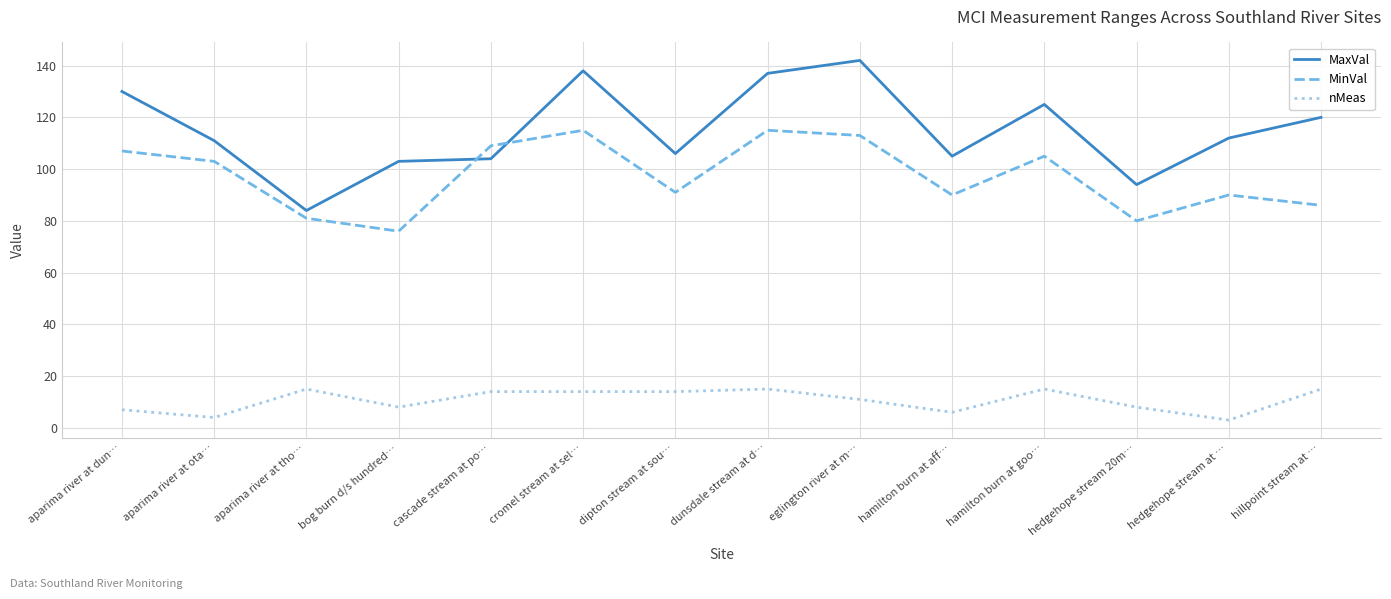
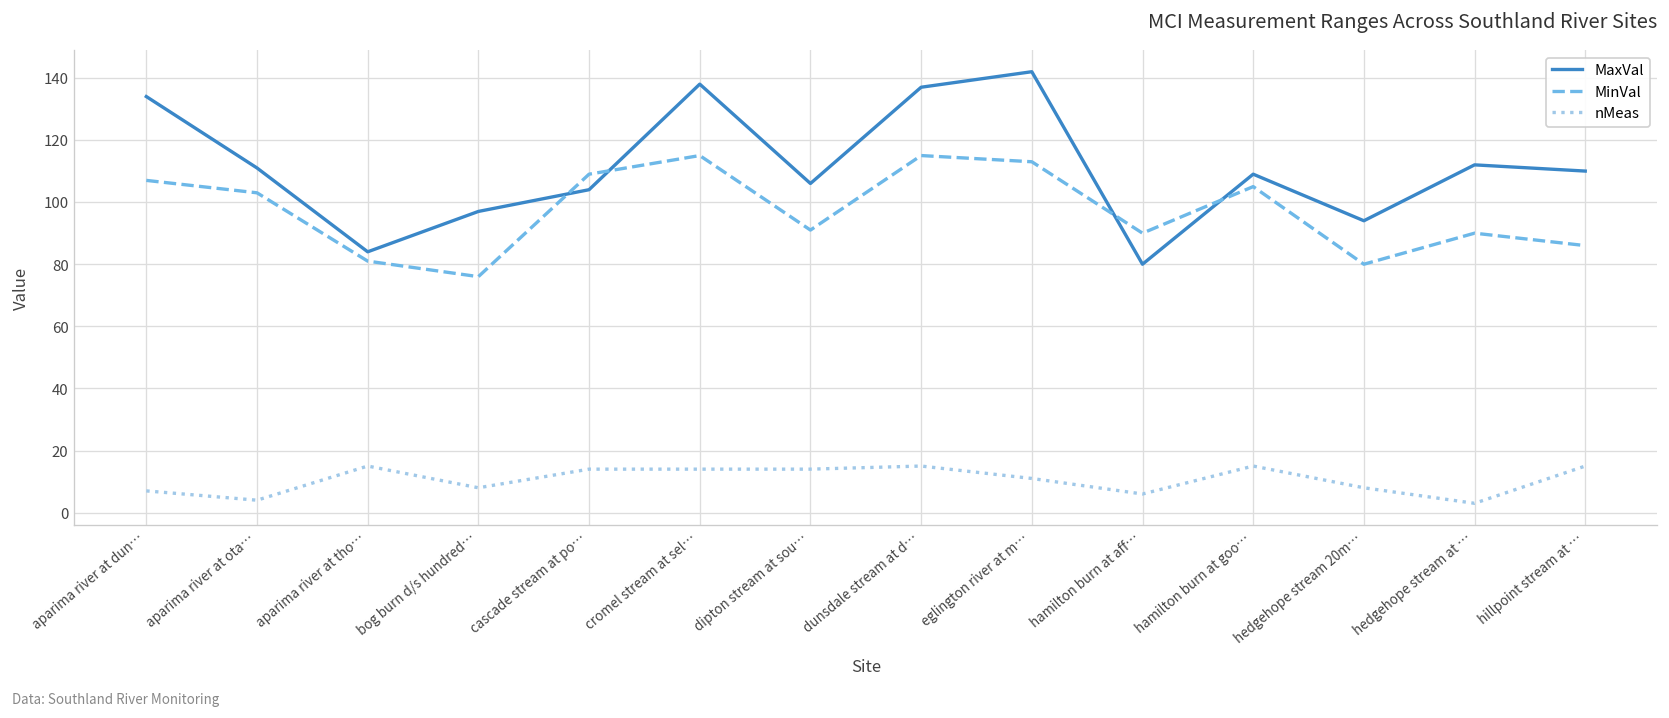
  {
    "MaxVal": {
-     "aparima river at dun…": 130,
+     "aparima river at dun…": 134,
      "aparima river at ota…": 111,
      "aparima river at tho…": 84,
-     "bog burn d/s hundred…": 103,
+     "bog burn d/s hundred…": 97,
      "cascade stream at po…": 104,
      "cromel stream at sel…": 138,
      "dipton stream at sou…": 106,
      "dunsdale stream at d…": 137,
      "eglington river at m…": 142,
-     "hamilton burn at aff…": 105,
-     "hamilton burn at goo…": 125,
+     "hamilton burn at aff…": 80,
+     "hamilton burn at goo…": 109,
      "hedgehope stream 20m…": 94,
      "hedgehope stream at …": 112,
-     "hillpoint stream at …": 120
+     "hillpoint stream at …": 110
    }
  }
